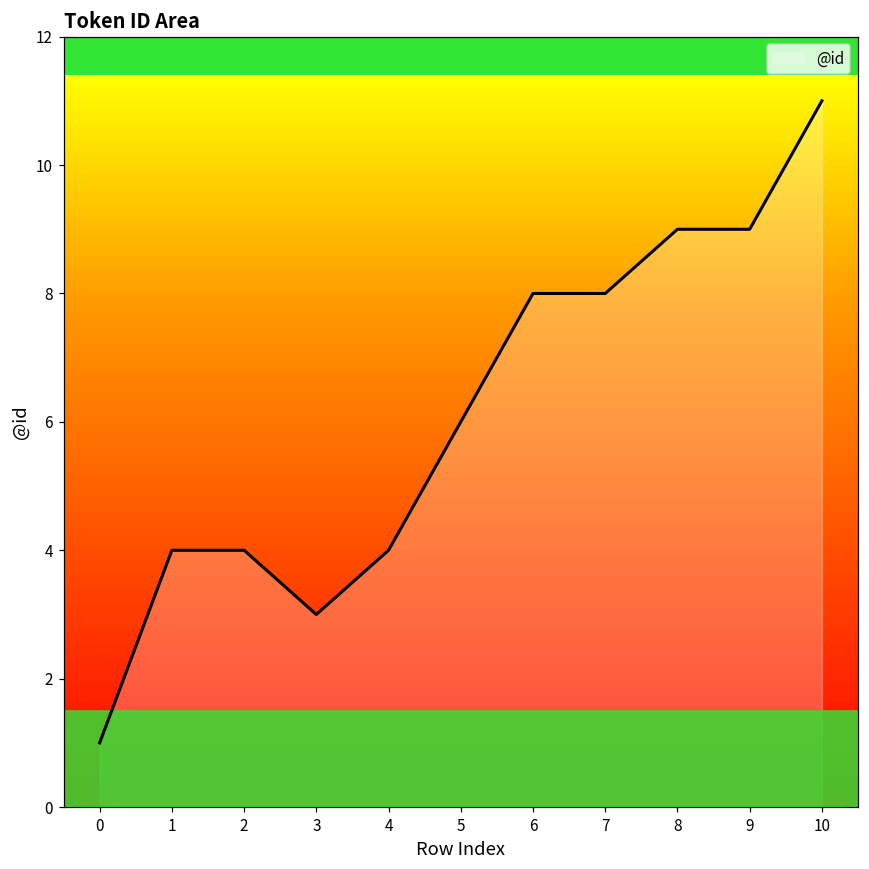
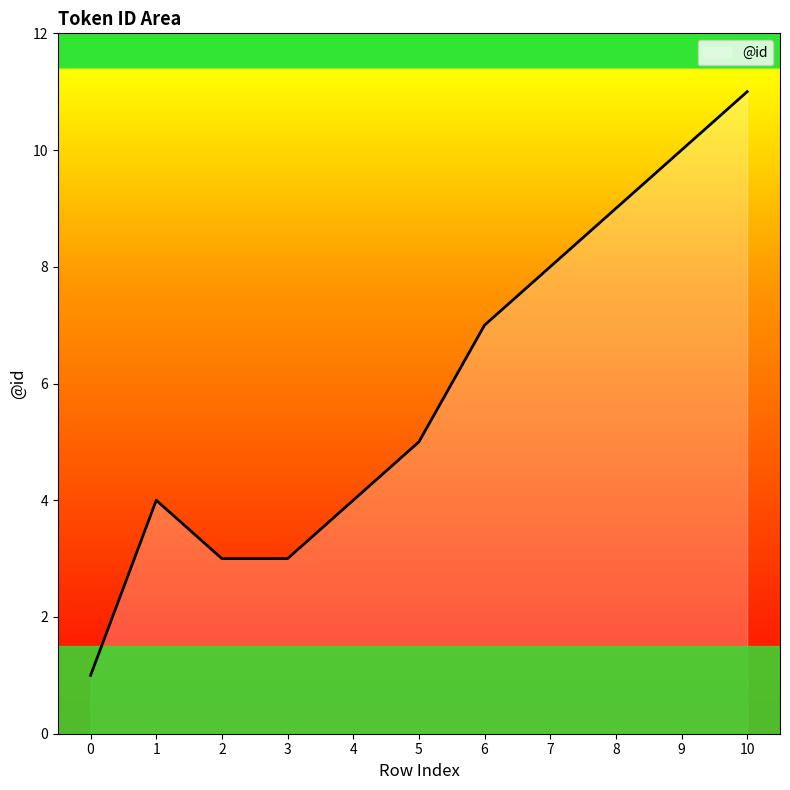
  {
    "1": 4,
-   "2": 4,
+   "2": 3,
    "3": 3,
    "4": 4,
-   "5": 6,
-   "6": 8,
+   "5": 5,
+   "6": 7,
    "7": 8,
    "8": 9,
-   "9": 9,
+   "9": 10,
    "10": 11
  }
